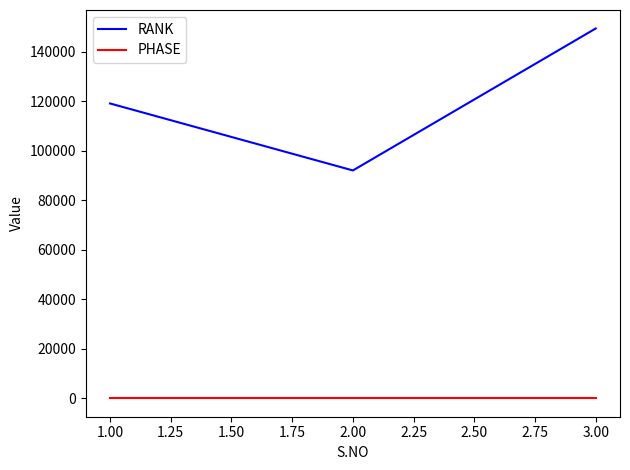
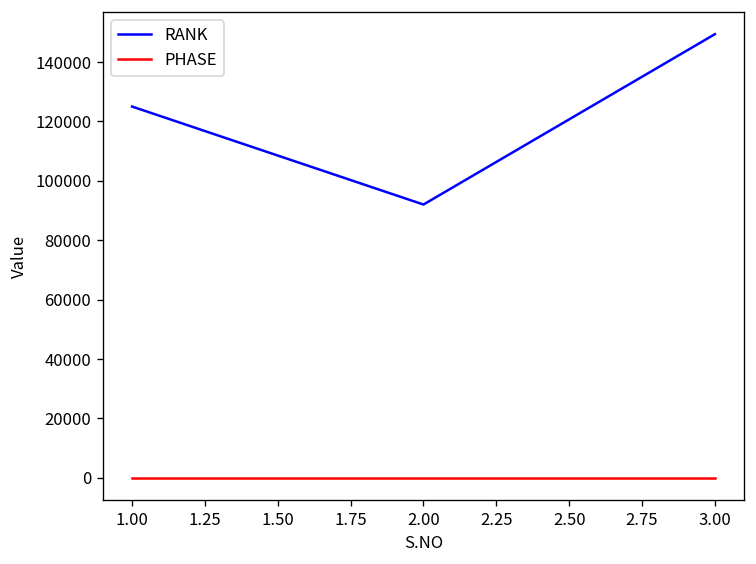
  {
    "RANK": {
-     "1.00": 119000,
+     "1.00": 125000,
      "2.00": 92000,
      "3.00": 149000
    },
    "PHASE": {
      "1.00": 0,
      "2.00": 0,
      "3.00": 0
    }
  }
